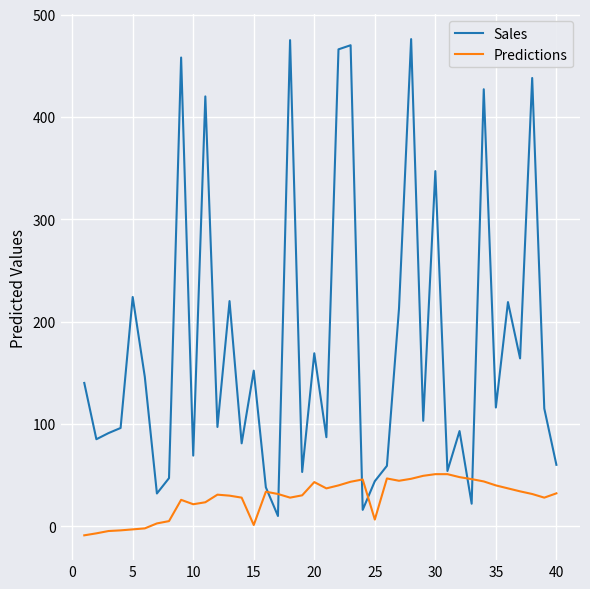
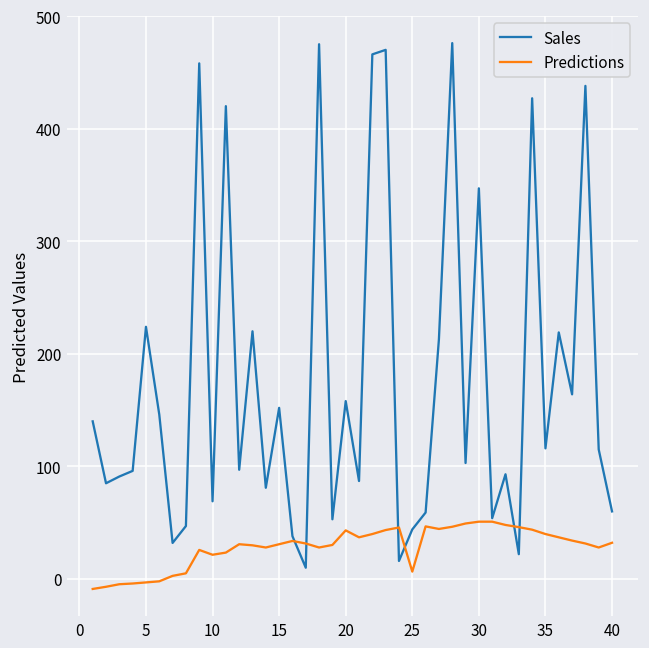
  {
    "Sales": {
      "5": 224,
      "10": 69,
      "15": 152,
-     "20": 169,
+     "20": 158,
      "25": 44,
      "30": 347,
      "35": 116,
      "40": 60
    },
    "Predictions": {
      "5": -3,
      "10": 21,
-     "15": 1,
+     "15": 31,
      "20": 43,
      "25": 7,
      "30": 51,
      "35": 40,
      "40": 32
    }
  }
